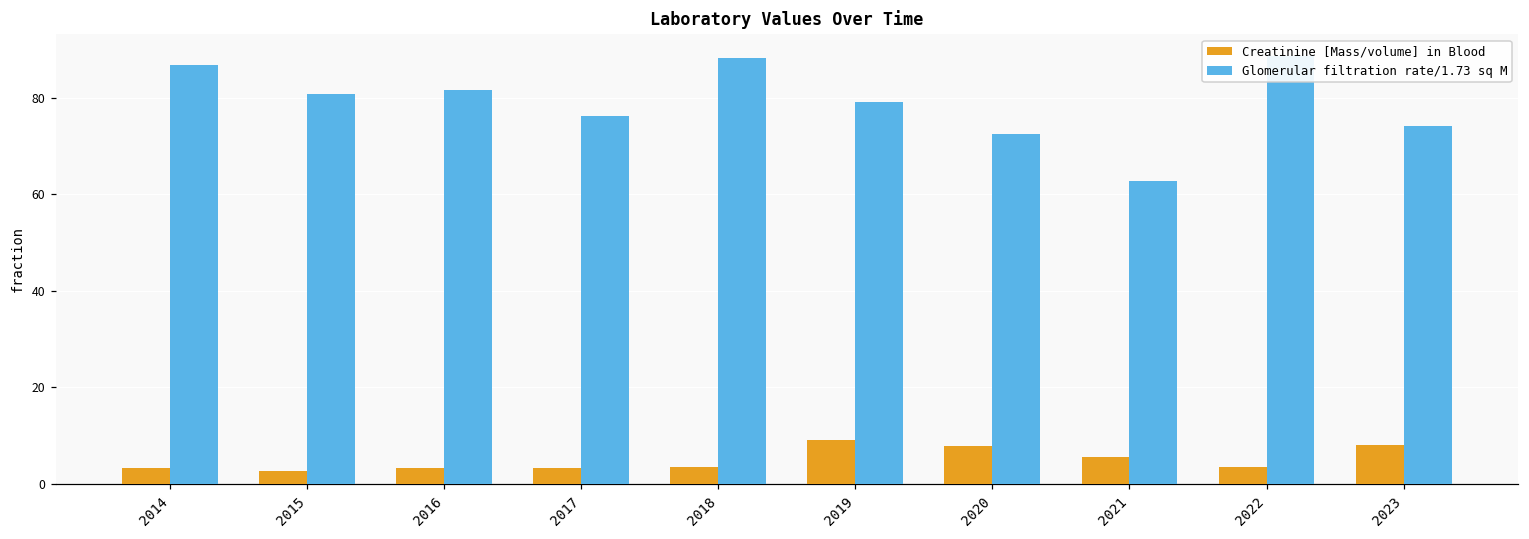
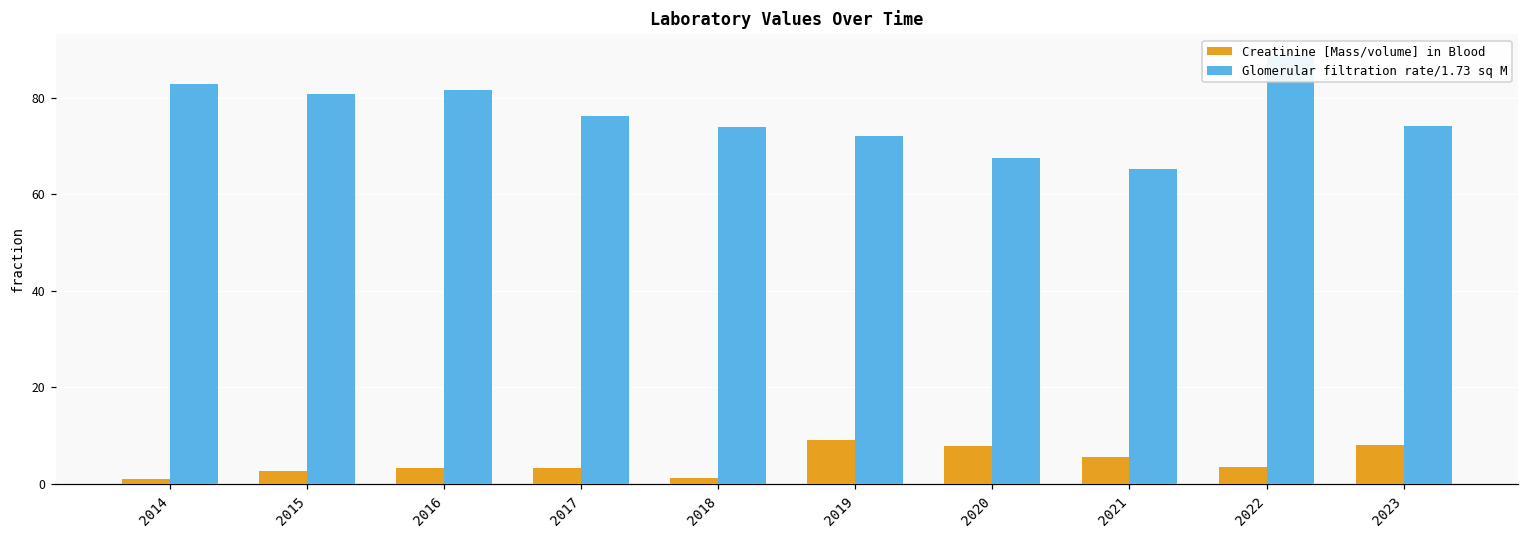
  {
    "Creatinine [Mass/volume] in Blood": {
-     "2014": 3,
+     "2014": 1,
      "2015": 3,
      "2016": 3,
      "2017": 3,
-     "2018": 3,
+     "2018": 1,
      "2019": 9,
      "2020": 8,
      "2021": 6,
      "2022": 4,
      "2023": 8
    },
    "Glomerular filtration rate/1.73 sq M": {
-     "2014": 87,
+     "2014": 83,
      "2015": 81,
      "2016": 82,
      "2017": 76,
-     "2018": 88,
-     "2019": 79,
-     "2020": 73,
-     "2021": 63,
+     "2018": 74,
+     "2019": 72,
+     "2020": 68,
+     "2021": 65,
      "2023": 74
    }
  }
